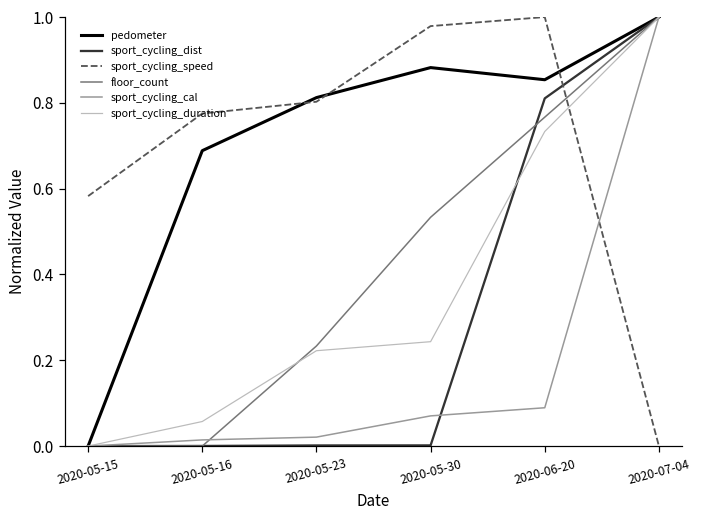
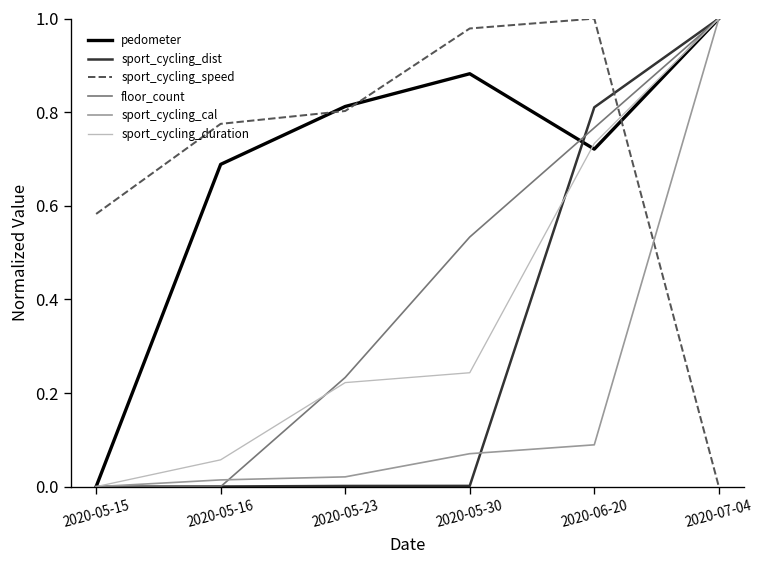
  {
    "pedometer": {
      "2020-05-16": 0.69,
      "2020-05-23": 0.81,
      "2020-05-30": 0.88,
-     "2020-06-20": 0.85
+     "2020-06-20": 0.72
    }
  }
